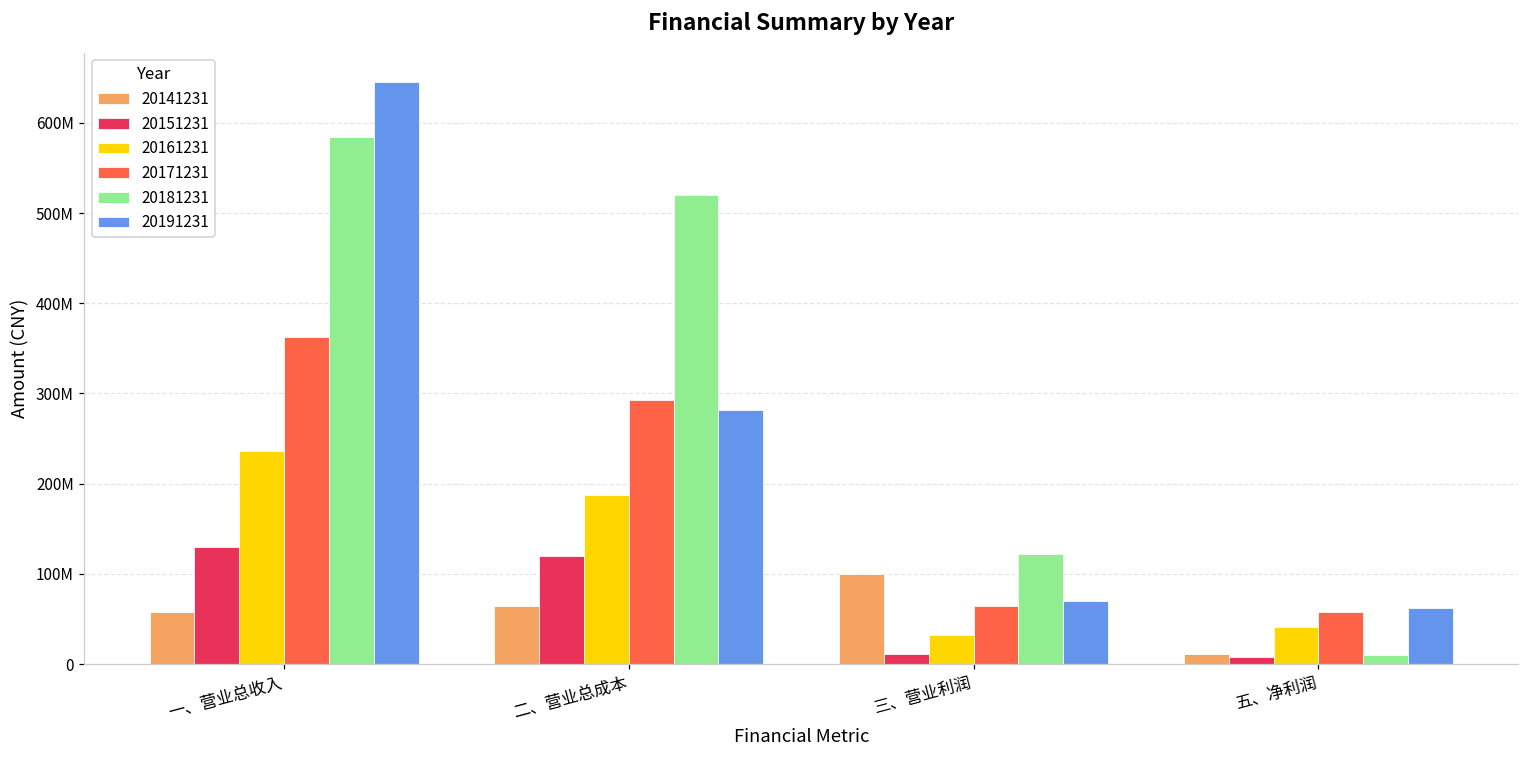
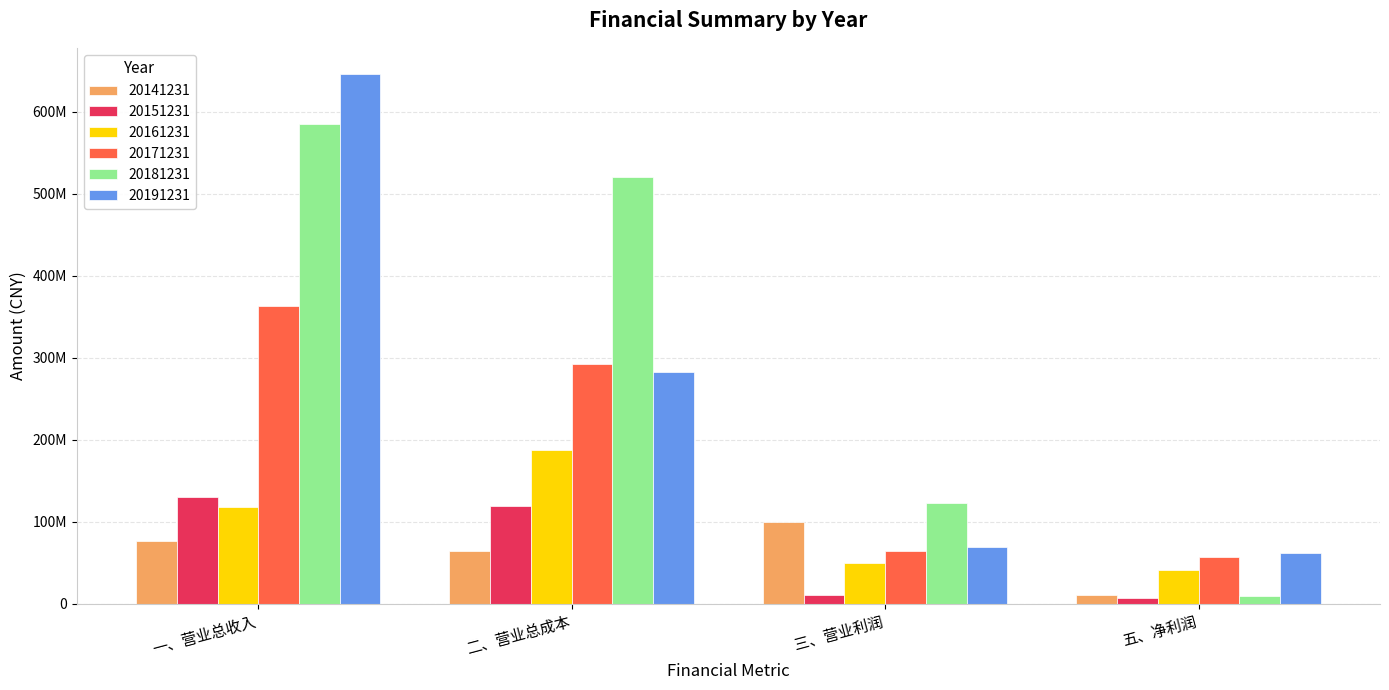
  {
    "20141231": {
-     "一、营业总收入": 60000000,
+     "一、营业总收入": 80000000,
      "二、营业总成本": 60000000,
      "三、营业利润": 100000000,
      "五、净利润": 10000000
    },
    "20161231": {
-     "一、营业总收入": 240000000,
+     "一、营业总收入": 120000000,
      "二、营业总成本": 190000000,
-     "三、营业利润": 30000000,
+     "三、营业利润": 50000000,
      "五、净利润": 40000000
    },
    "20181231": {
      "一、营业总收入": 580000000,
      "二、营业总成本": 520000000,
      "三、营业利润": 120000000,
      "五、净利润": 10000000
    },
    "20191231": {
      "一、营业总收入": 650000000,
      "二、营业总成本": 280000000,
      "三、营业利润": 70000000,
      "五、净利润": 60000000
    }
  }
